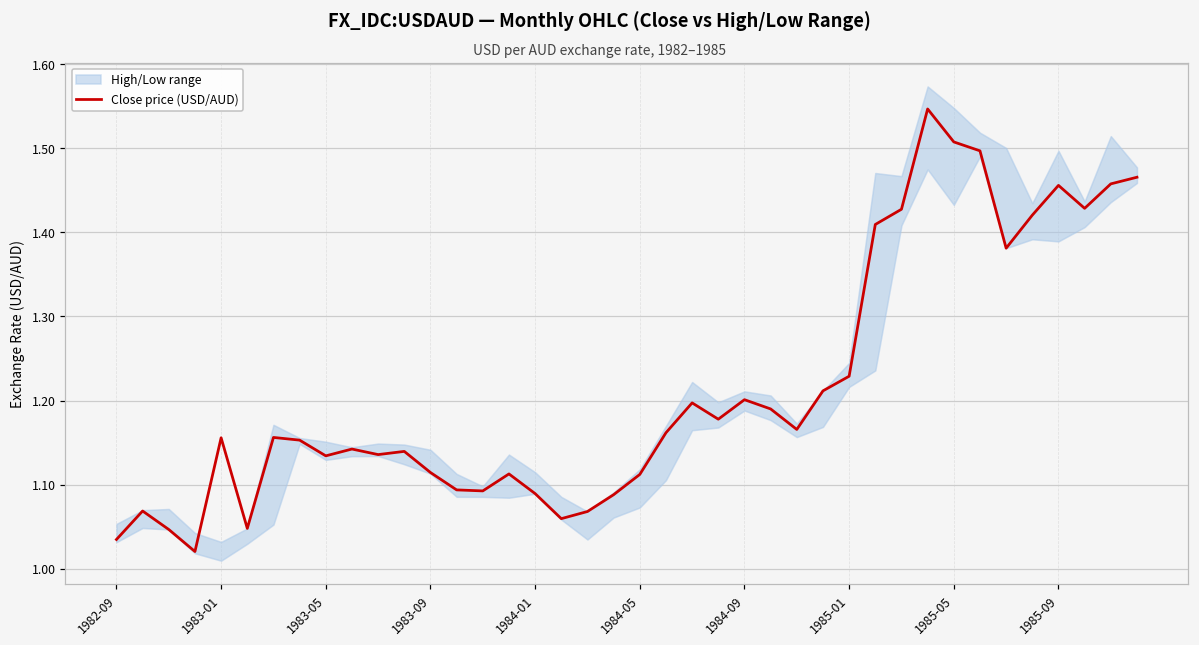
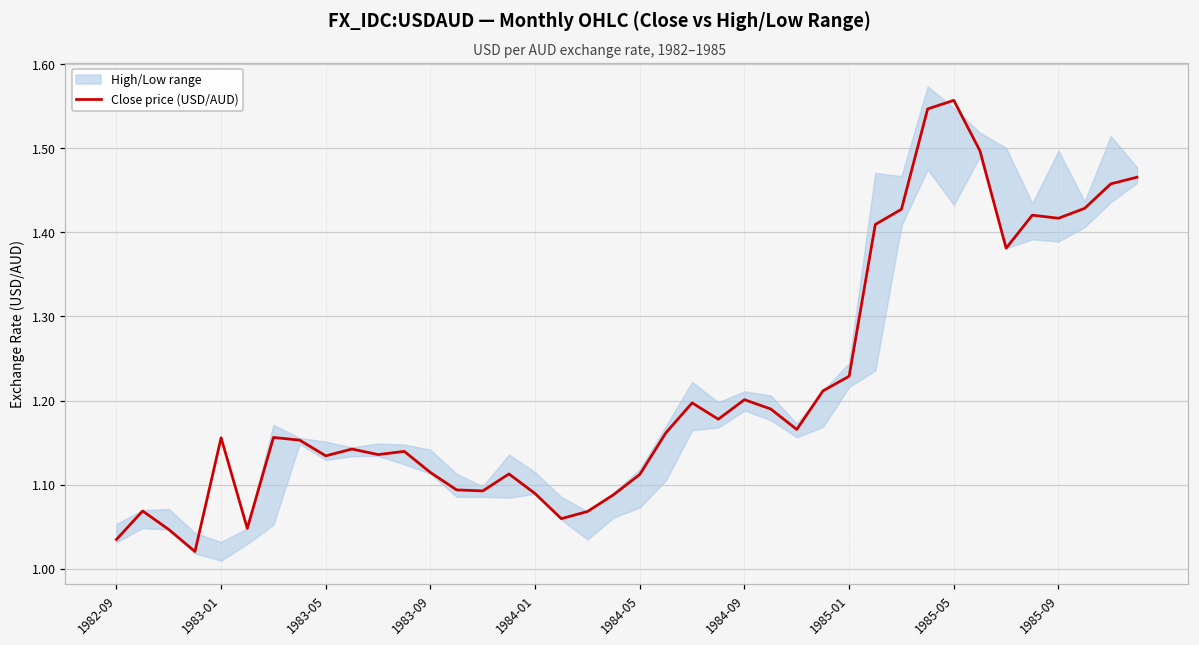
  {
    "Close price (USD/AUD)": {
      "1982-09": 1.03,
      "1983-01": 1.16,
      "1983-05": 1.13,
      "1983-09": 1.11,
      "1984-01": 1.09,
      "1984-05": 1.11,
      "1984-09": 1.20,
      "1985-01": 1.23,
-     "1985-05": 1.51,
-     "1985-09": 1.46
+     "1985-05": 1.56,
+     "1985-09": 1.42
    }
  }
